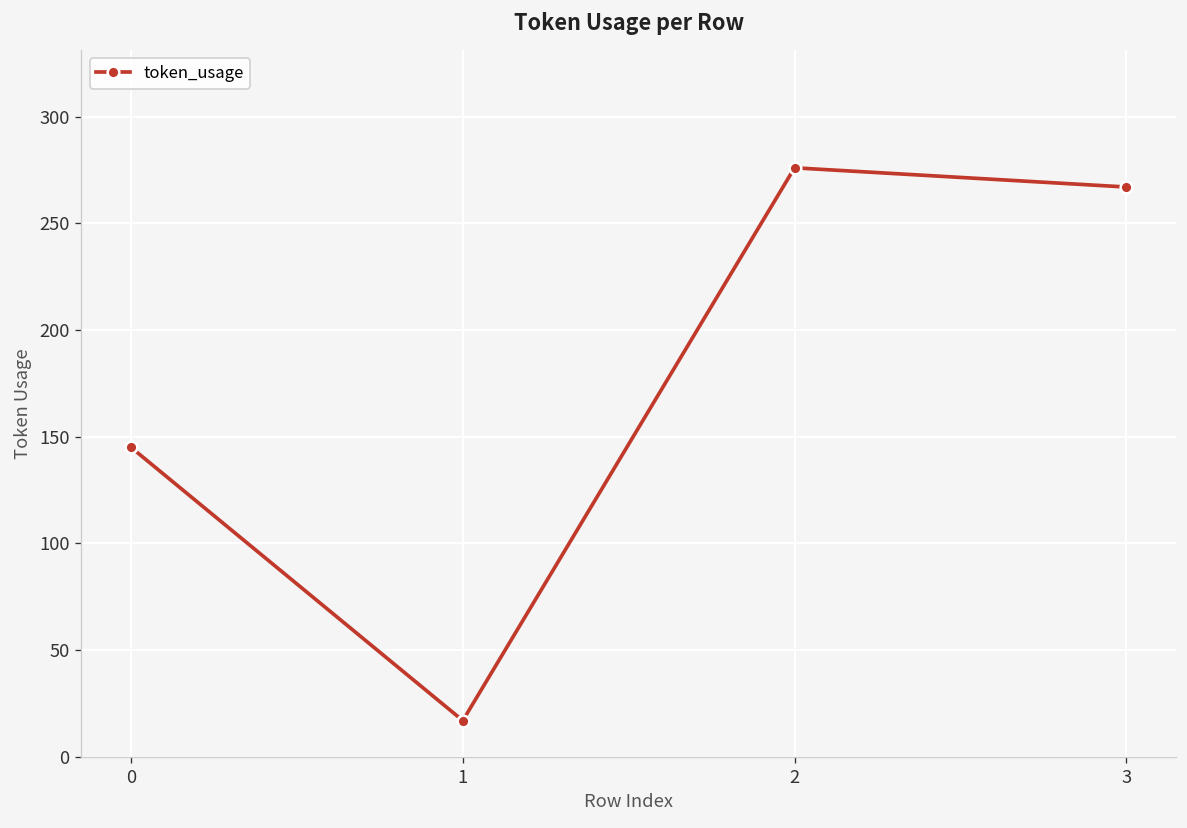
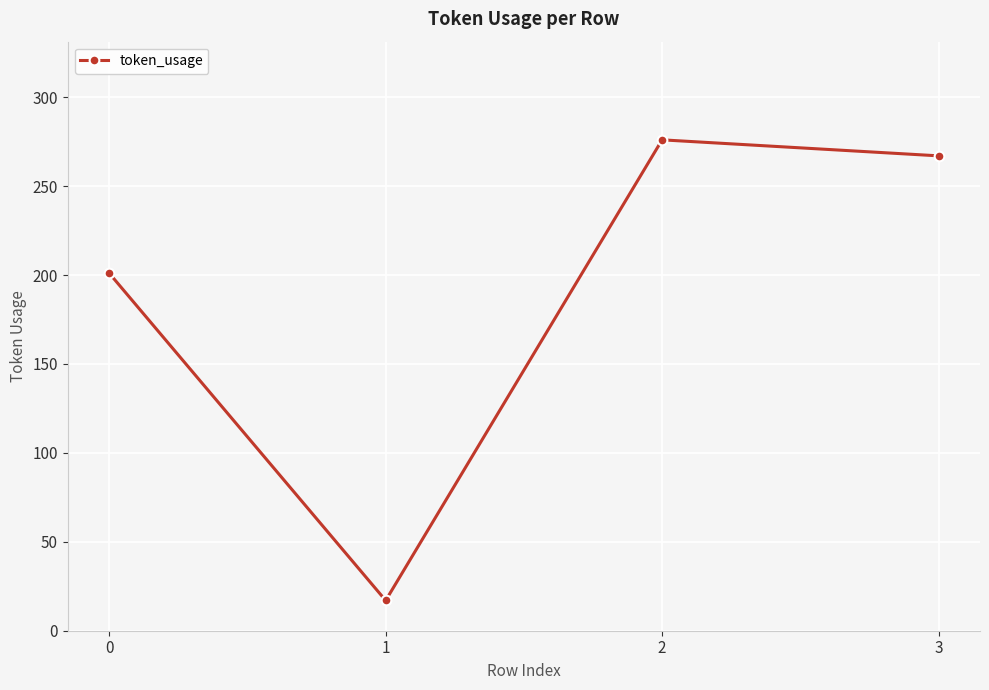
  {
-   "0": 145,
+   "0": 201,
    "1": 17,
    "2": 276,
    "3": 267
  }
